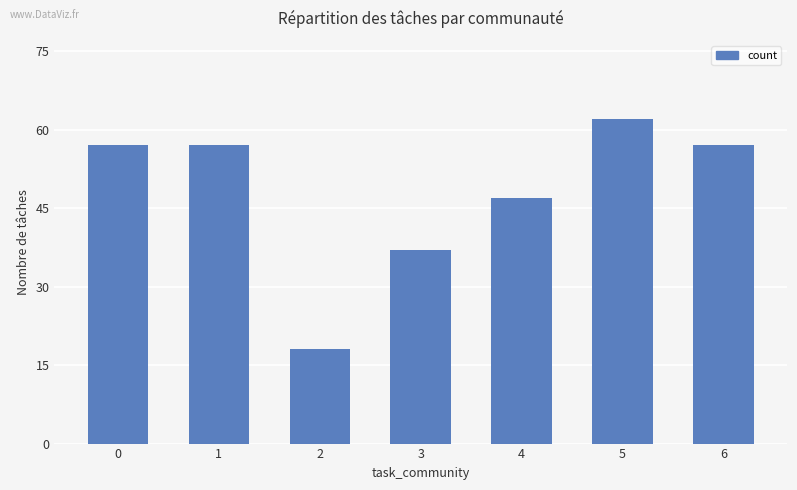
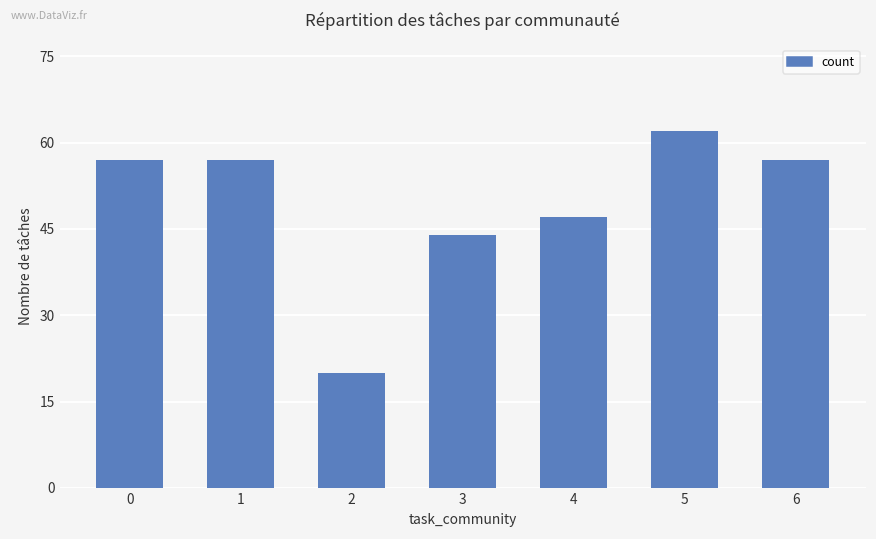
  {
    "0": 57,
    "1": 57,
-   "2": 18,
-   "3": 37,
+   "2": 20,
+   "3": 44,
    "4": 47,
    "5": 62,
    "6": 57
  }
